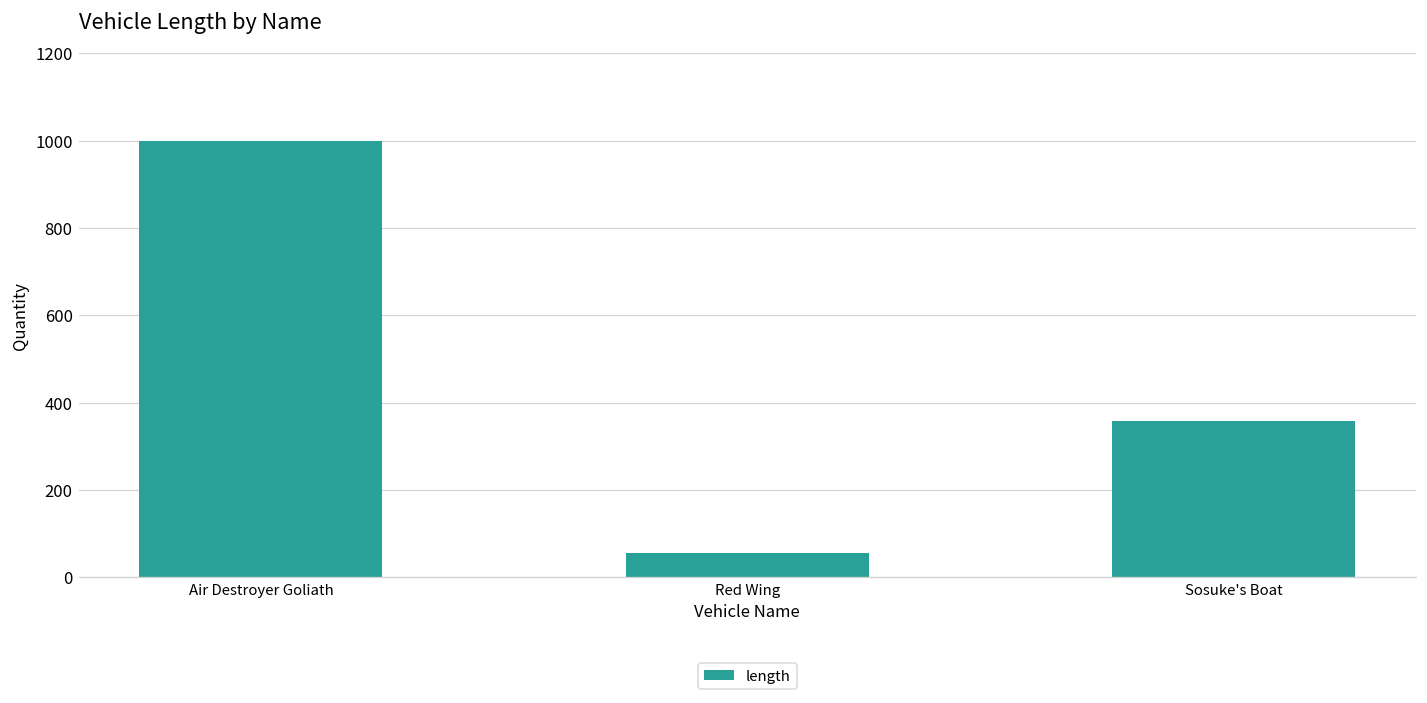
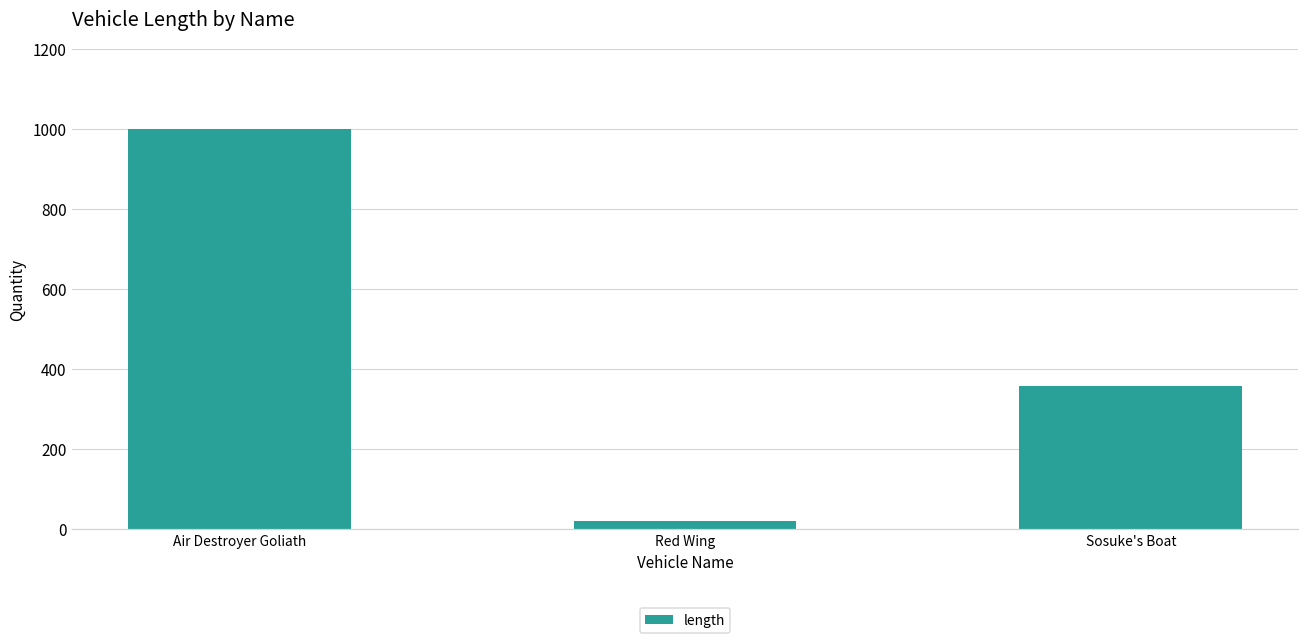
  {
    "Air Destroyer Goliath": 1000,
-   "Red Wing": 60,
+   "Red Wing": 20,
    "Sosuke's Boat": 360
  }
